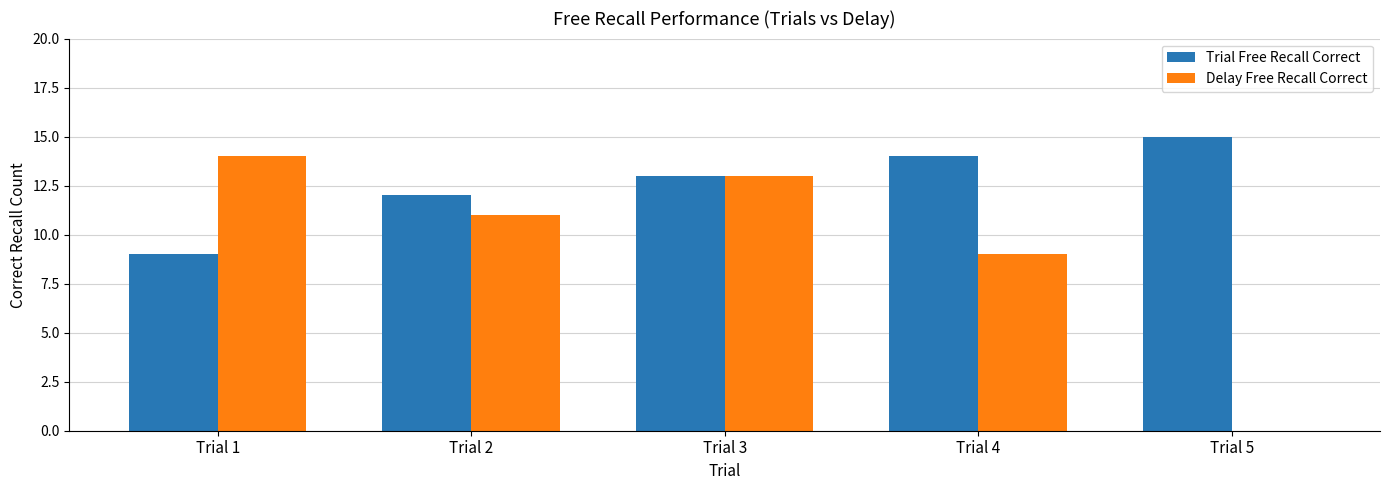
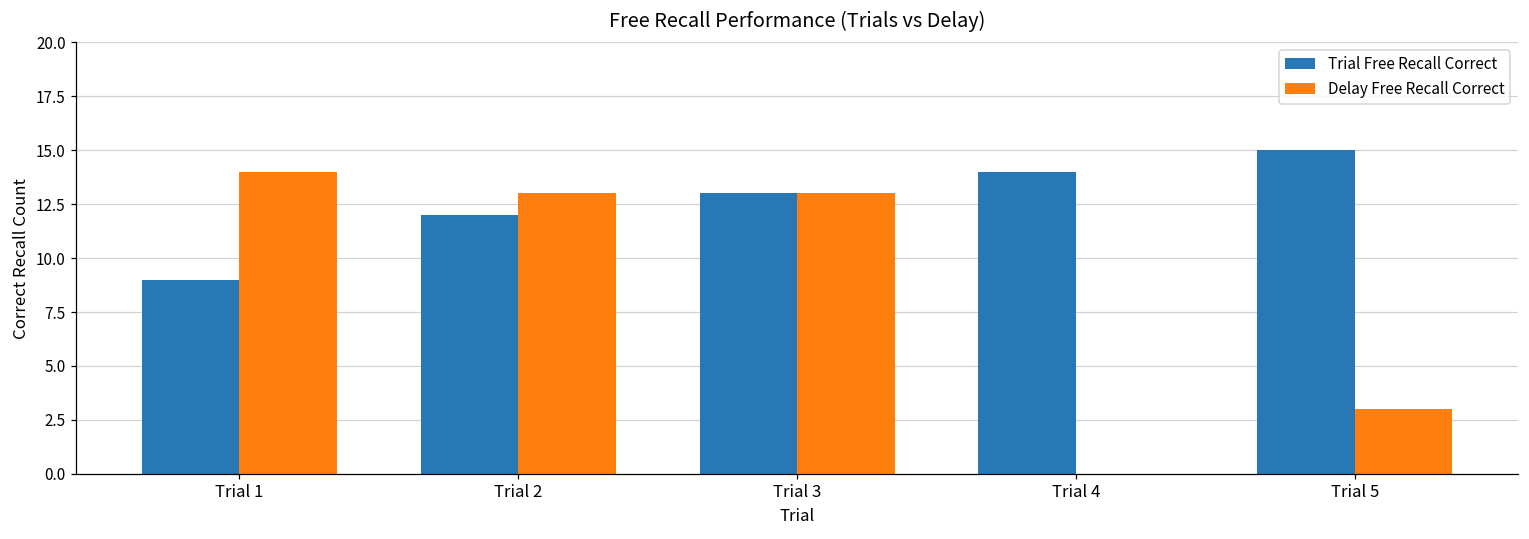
  {
    "Trial Free Recall Correct": {
      "Trial 1": 9,
      "Trial 2": 12,
      "Trial 3": 13,
      "Trial 4": 14,
      "Trial 5": 15
    },
    "Delay Free Recall Correct": {
      "Trial 1": 14,
-     "Trial 2": 11,
+     "Trial 2": 13,
      "Trial 3": 13,
-     "Trial 4": 9,
-     "Trial 5": 0
+     "Trial 4": 0,
+     "Trial 5": 3
    }
  }
